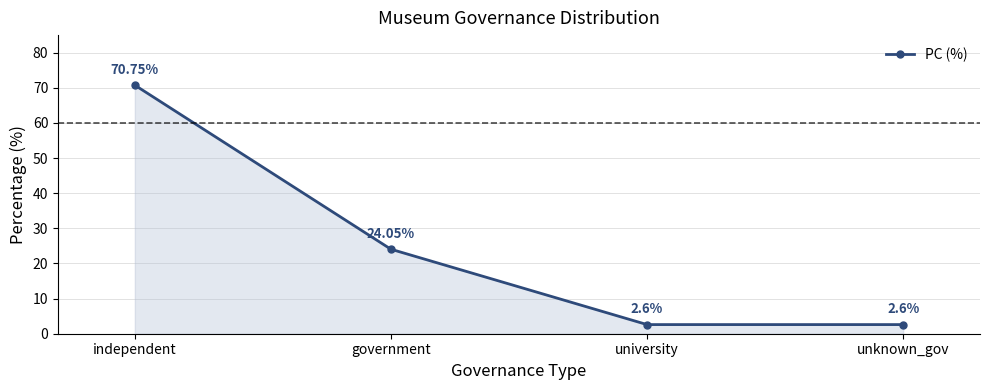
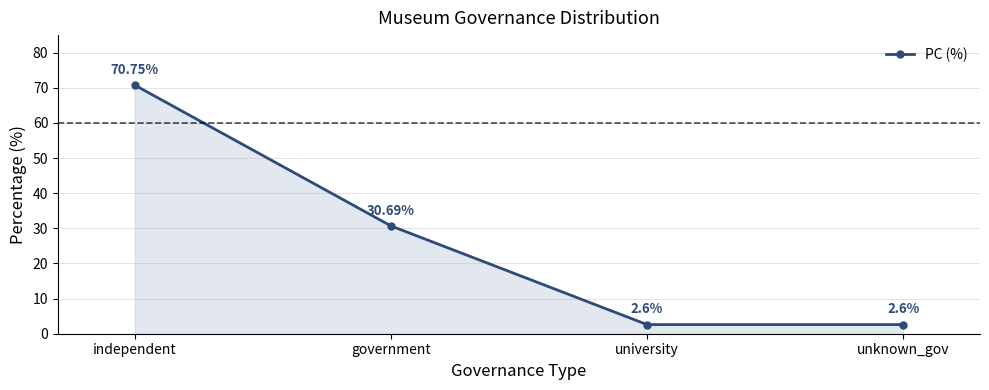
  {
    "independent": "70.75%",
-   "government": "24.05%",
+   "government": "30.69%",
    "university": "2.6%",
    "unknown_gov": "2.6%"
  }
